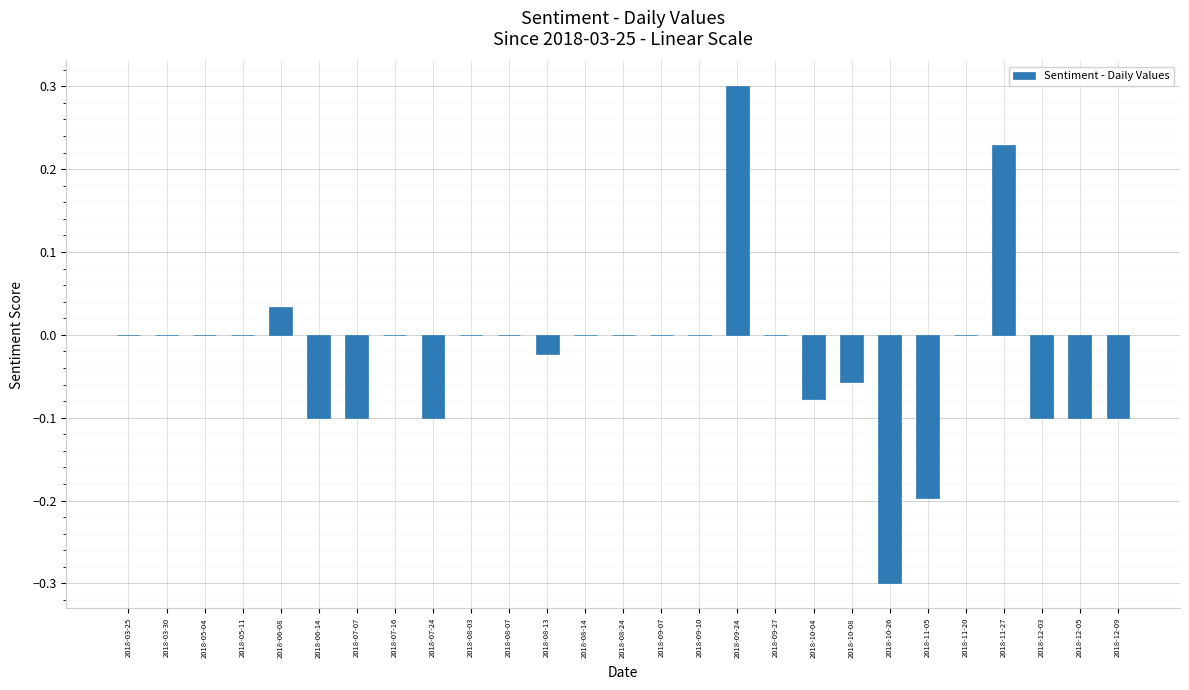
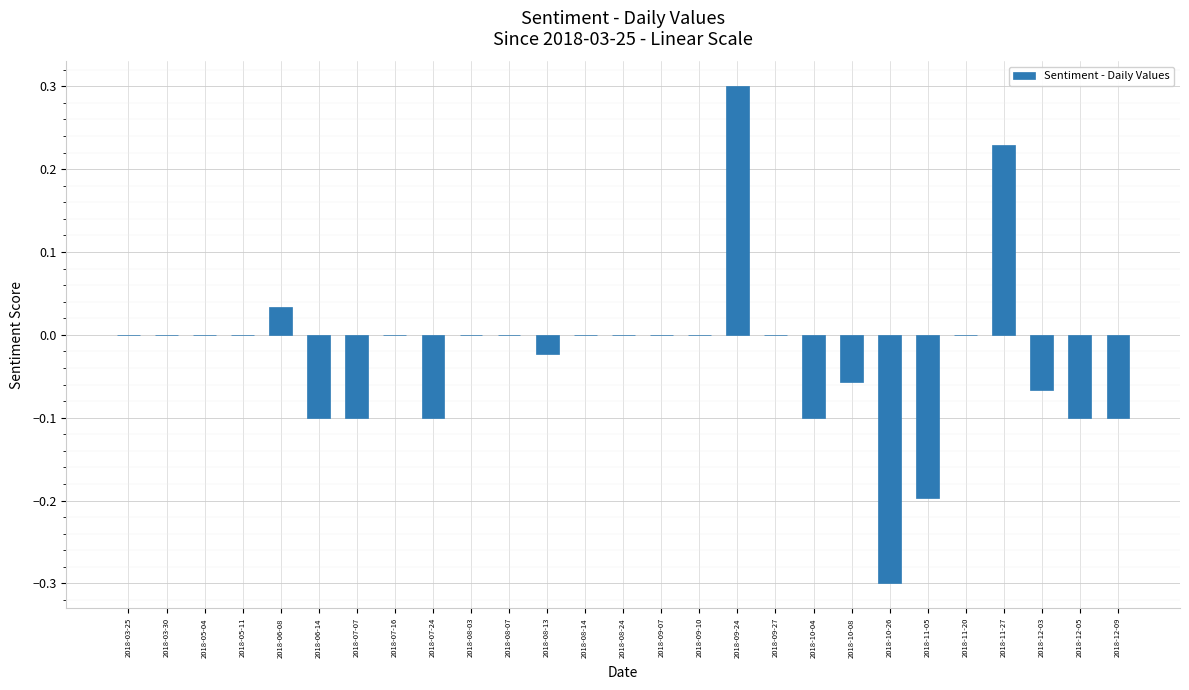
  {
    "2018-03-25": 0.00,
    "2018-03-30": 0.00,
    "2018-05-04": 0.00,
    "2018-05-11": 0.00,
    "2018-06-08": 0.03,
    "2018-06-14": -0.10,
    "2018-07-07": -0.10,
    "2018-07-16": 0.00,
    "2018-07-24": -0.10,
    "2018-08-03": 0.00,
    "2018-08-07": 0.00,
    "2018-08-13": -0.02,
    "2018-08-14": 0.00,
    "2018-08-24": 0.00,
    "2018-09-07": 0.00,
    "2018-09-10": 0.00,
    "2018-09-24": 0.30,
    "2018-09-27": 0.00,
-   "2018-10-04": -0.08,
+   "2018-10-04": -0.10,
    "2018-10-08": -0.06,
    "2018-10-26": -0.30,
    "2018-11-05": -0.20,
    "2018-11-20": 0.00,
    "2018-11-27": 0.23,
-   "2018-12-03": -0.10,
+   "2018-12-03": -0.07,
    "2018-12-05": -0.10,
    "2018-12-09": -0.10
  }
